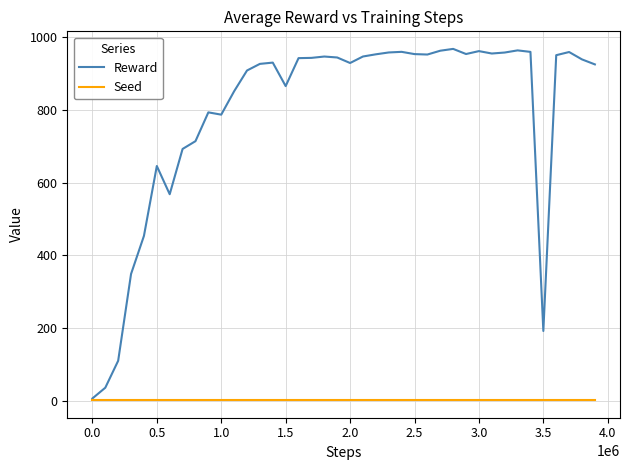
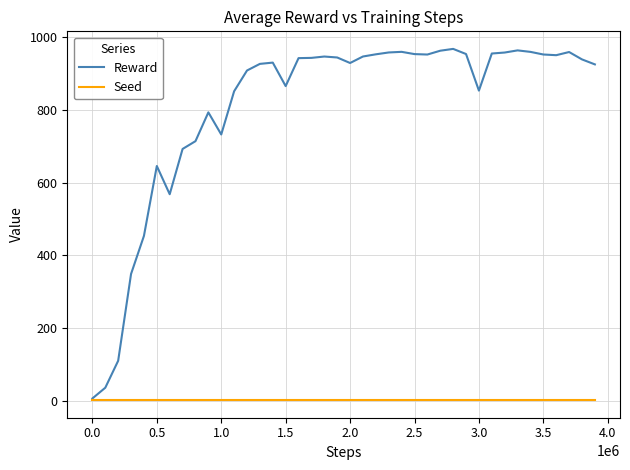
  {
    "Reward": {
      "0.5": 650,
-     "1.0": 790,
+     "1.0": 730,
      "1.5": 870,
      "2.0": 930,
      "2.5": 950,
-     "3.0": 960,
-     "3.5": 190
+     "3.0": 850,
+     "3.5": 950
    },
    "Seed": {
      "0.5": 0,
      "1.0": 0,
      "1.5": 0,
      "2.0": 0,
      "2.5": 0,
      "3.0": 0,
      "3.5": 0
    }
  }
